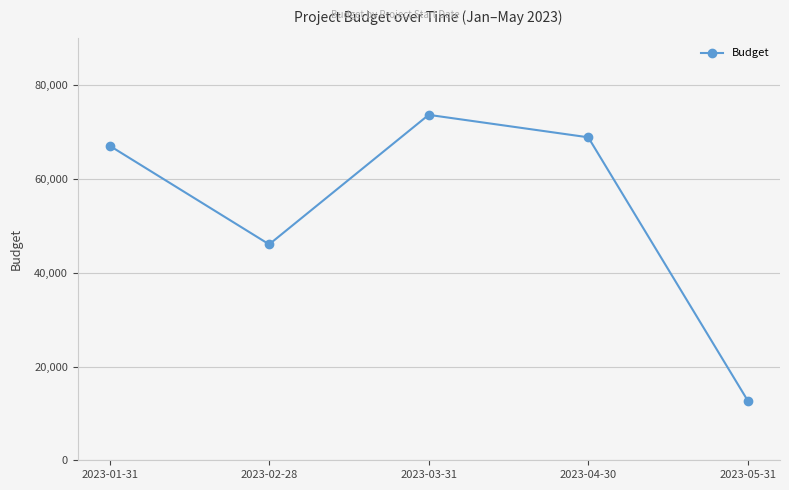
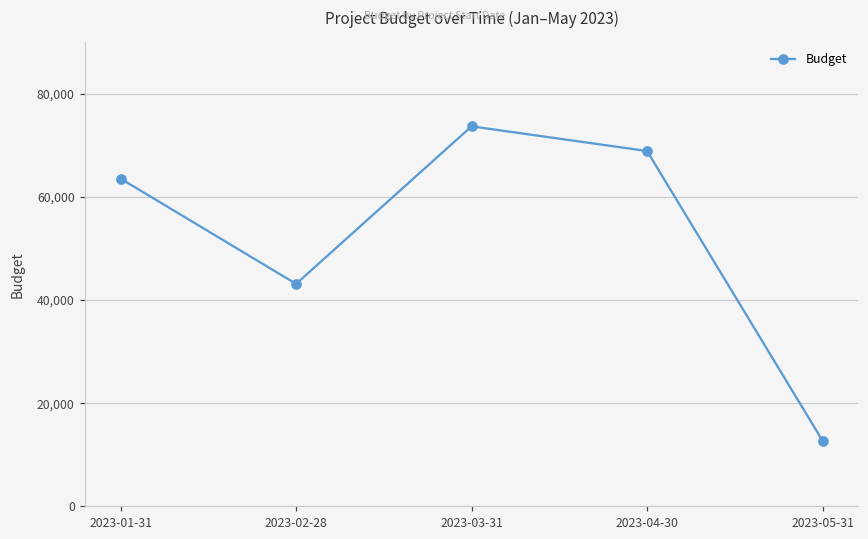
  {
-   "2023-01-31": "67,000",
-   "2023-02-28": "46,000",
+   "2023-01-31": "64,000",
+   "2023-02-28": "43,000",
    "2023-03-31": "74,000",
    "2023-04-30": "69,000",
    "2023-05-31": "13,000"
  }
